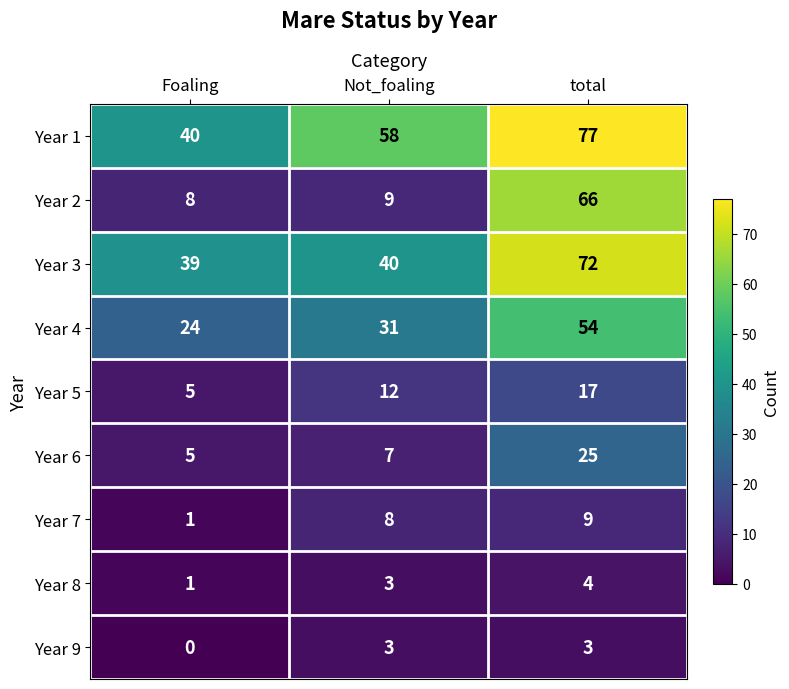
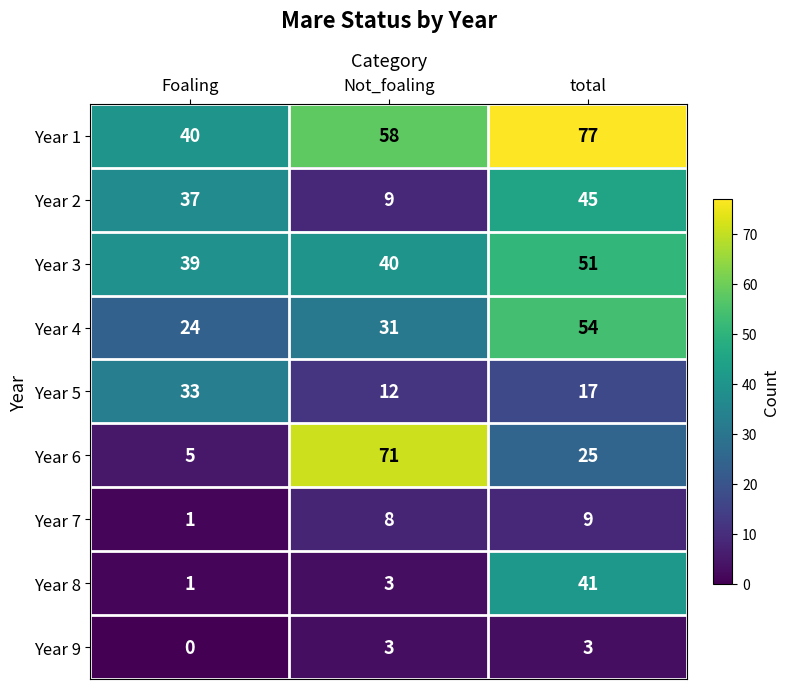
  {
    "Year 1": {
      "Foaling": 40,
      "Not_foaling": 58,
      "total": 77
    },
    "Year 2": {
-     "Foaling": 8,
+     "Foaling": 37,
      "Not_foaling": 9,
-     "total": 66
+     "total": 45
    },
    "Year 3": {
      "Foaling": 39,
      "Not_foaling": 40,
-     "total": 72
+     "total": 51
    },
    "Year 4": {
      "Foaling": 24,
      "Not_foaling": 31,
      "total": 54
    },
    "Year 5": {
-     "Foaling": 5,
+     "Foaling": 33,
      "Not_foaling": 12,
      "total": 17
    },
    "Year 6": {
      "Foaling": 5,
-     "Not_foaling": 7,
+     "Not_foaling": 71,
      "total": 25
    },
    "Year 7": {
      "Foaling": 1,
      "Not_foaling": 8,
      "total": 9
    },
    "Year 8": {
      "Foaling": 1,
      "Not_foaling": 3,
-     "total": 4
+     "total": 41
    },
    "Year 9": {
      "Foaling": 0,
      "Not_foaling": 3,
      "total": 3
    }
  }
